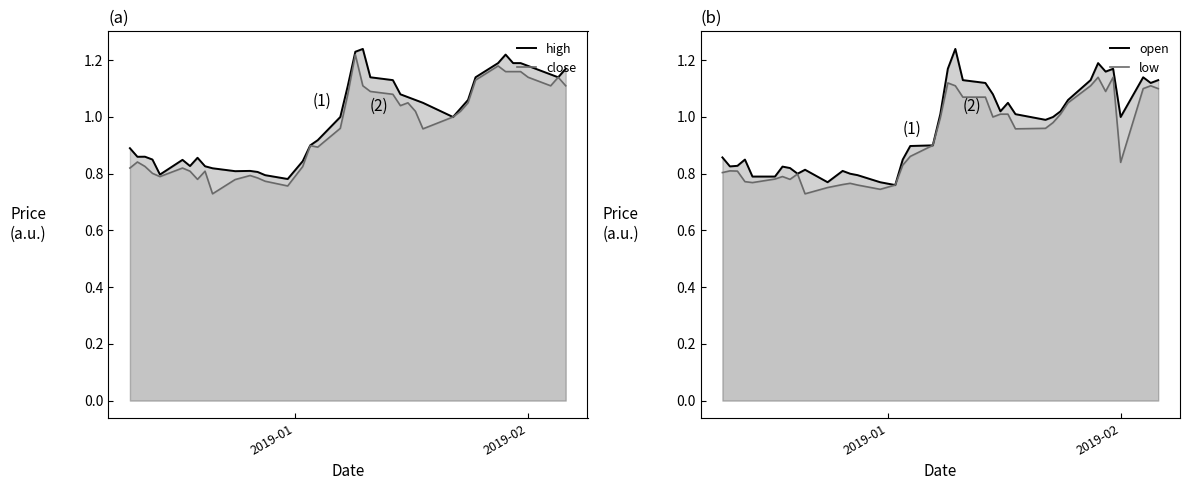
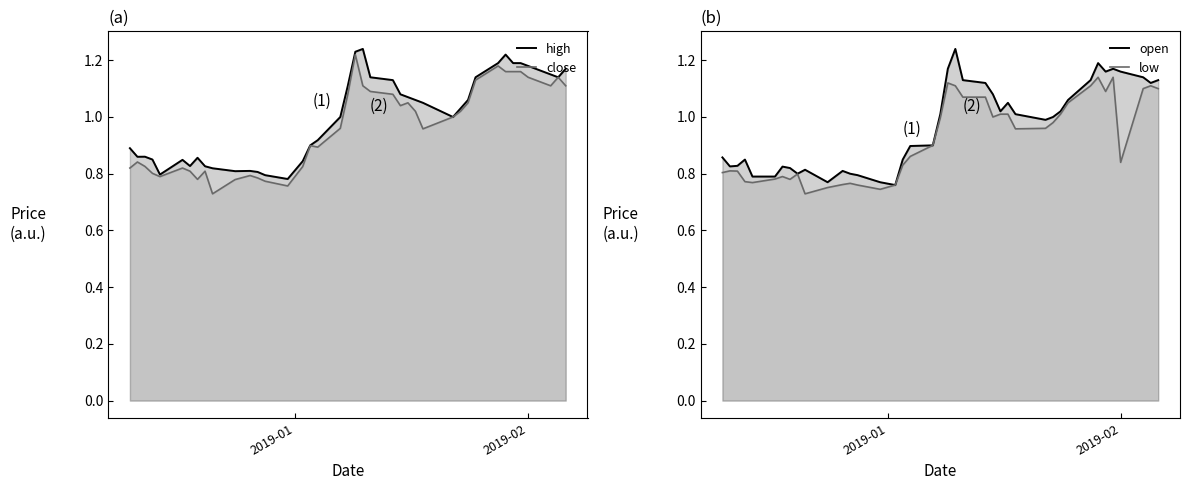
  {
    "(a)": {
      "high": {
        "2019-02": 1.18
      },
      "close": {
        "2019-02": 1.14
      }
    },
    "(b)": {
      "open": {
-       "2019-02": 1.00
+       "2019-02": 1.16
      },
      "low": {
        "2019-02": 0.84
      }
    }
  }
